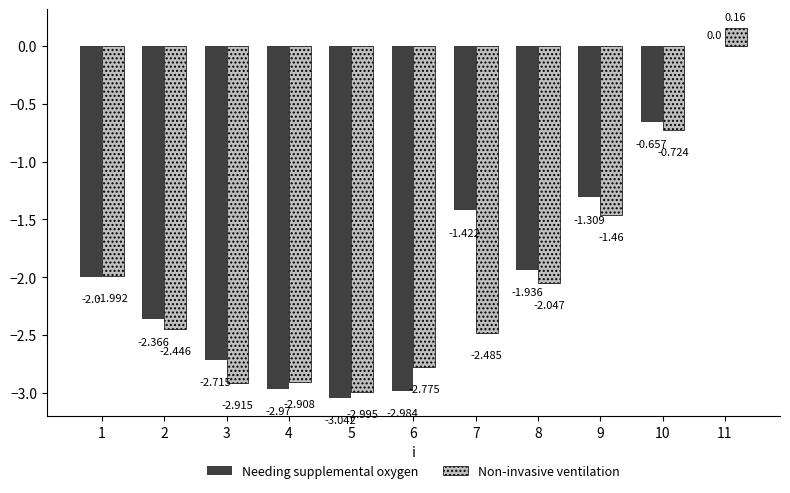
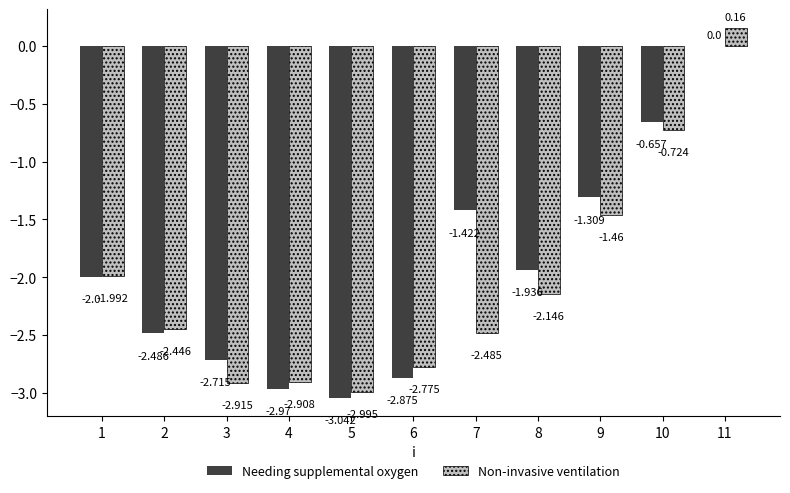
  {
    "Needing supplemental oxygen": {
-     "2": -2.366,
+     "2": -2.486,
      "3": -2.715,
      "4": -2.97,
      "5": -3.042,
-     "6": -2.984,
+     "6": -2.875,
      "7": -1.422,
      "8": -1.936,
      "9": -1.309,
      "10": -0.657,
      "11": 0.0
    },
    "Non-invasive ventilation": {
      "1": -1.992,
      "3": -2.915,
      "4": -2.908,
      "5": -2.995,
      "6": -2.775,
      "7": -2.485,
-     "8": -2.047,
+     "8": -2.146,
      "9": -1.46,
      "10": -0.724,
      "11": 0.16
    }
  }
